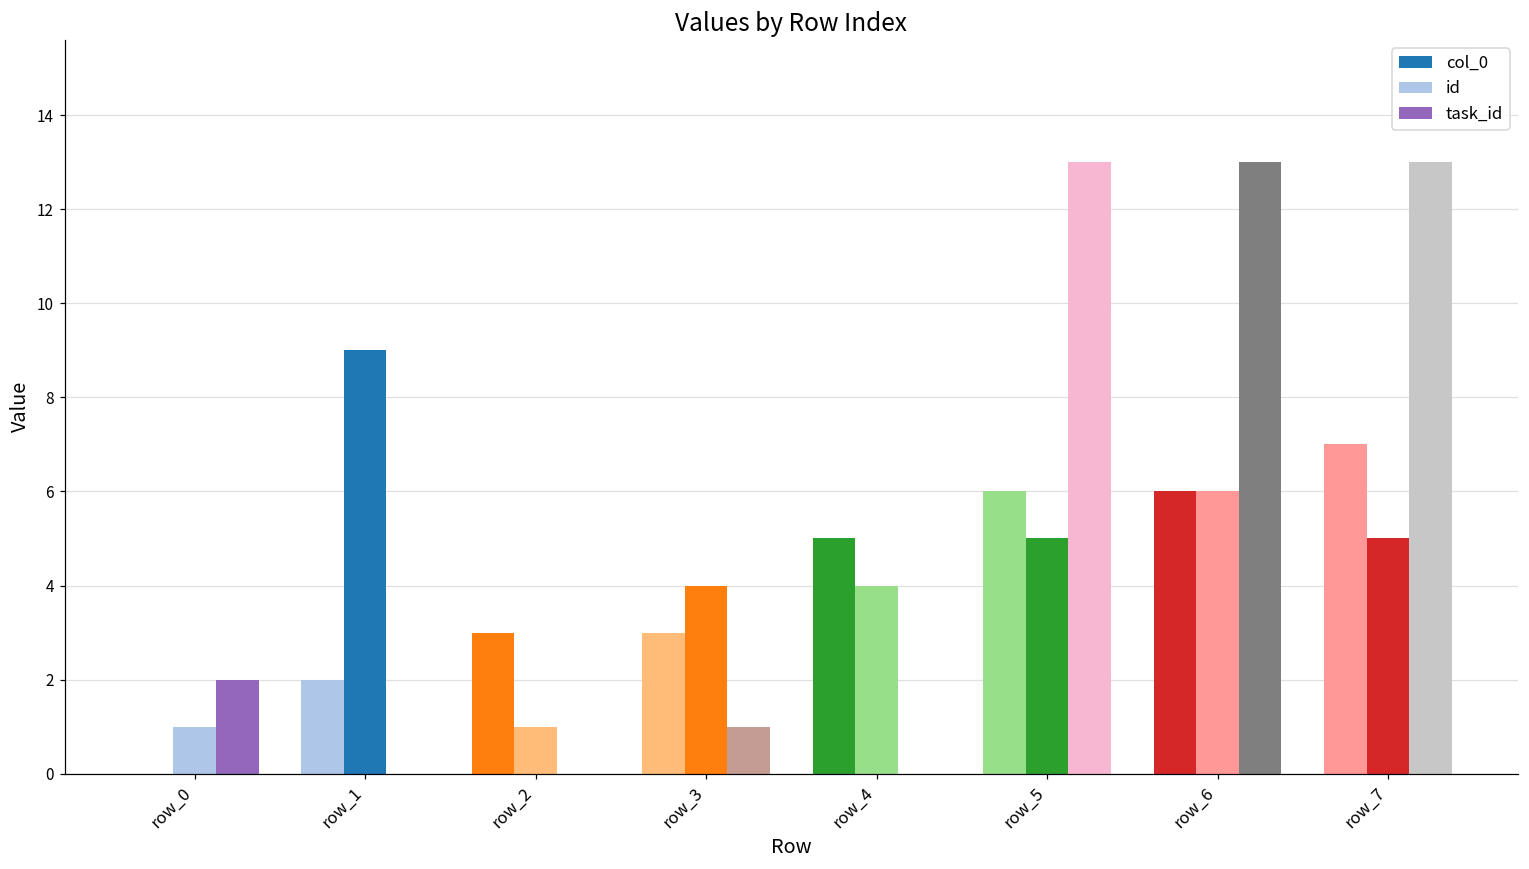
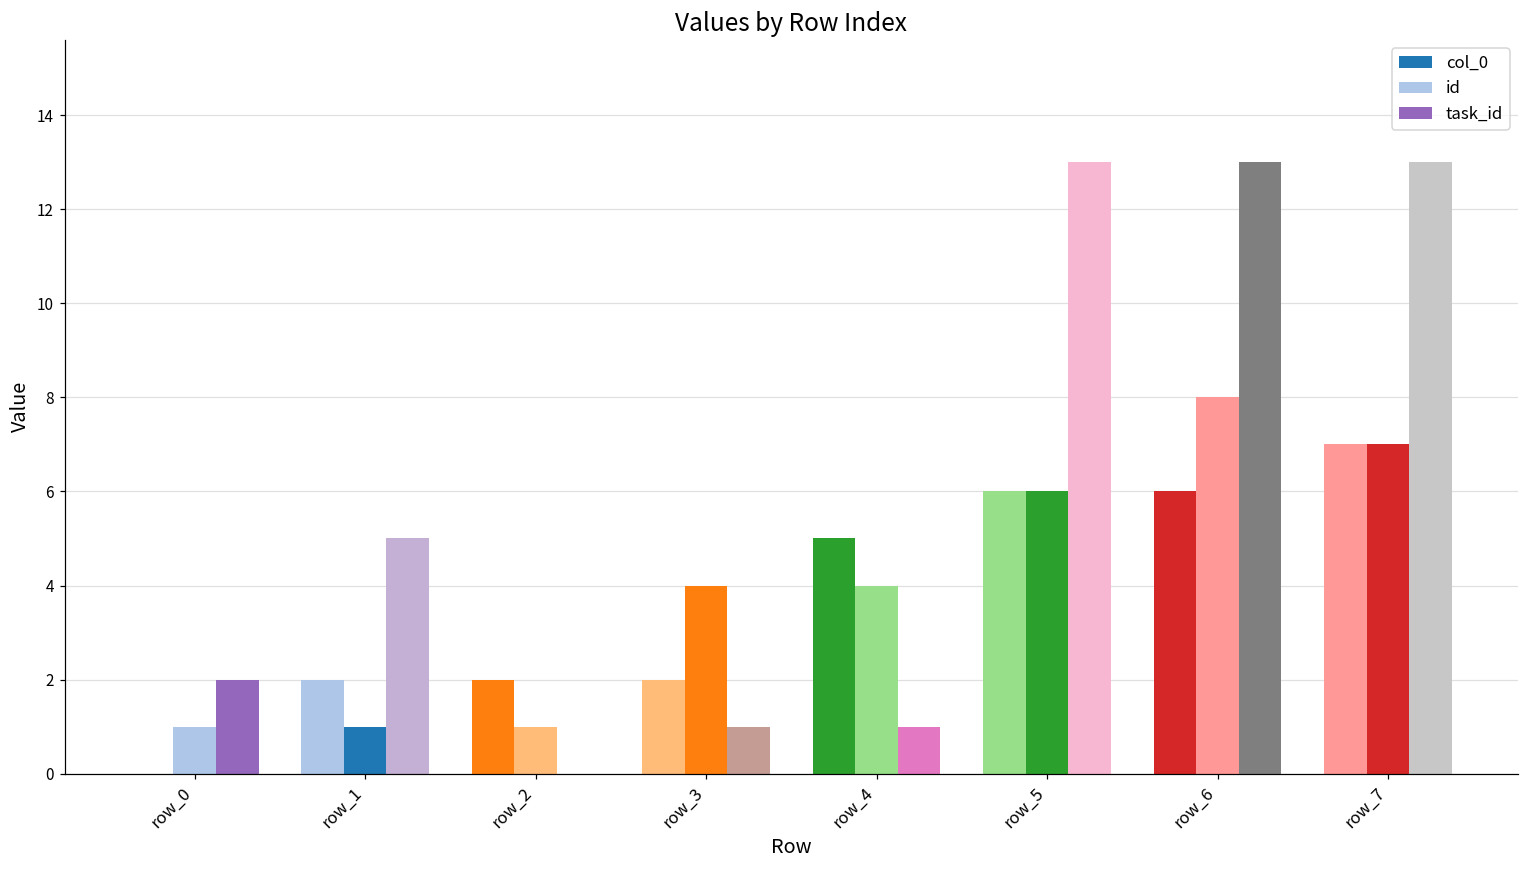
  {
    "col_0": {
      "row_0": 0,
      "row_1": 2,
-     "row_2": 3,
-     "row_3": 3,
+     "row_2": 2,
+     "row_3": 2,
      "row_4": 5,
      "row_5": 6,
      "row_6": 6,
      "row_7": 7
    },
    "id": {
      "row_0": 1,
-     "row_1": 9,
+     "row_1": 1,
      "row_2": 1,
      "row_3": 4,
      "row_4": 4,
-     "row_5": 5,
-     "row_6": 6,
-     "row_7": 5
+     "row_5": 6,
+     "row_6": 8,
+     "row_7": 7
    },
    "task_id": {
      "row_0": 2,
-     "row_1": 0,
+     "row_1": 5,
      "row_2": 0,
      "row_3": 1,
-     "row_4": 0,
+     "row_4": 1,
      "row_5": 13,
      "row_6": 13,
      "row_7": 13
    }
  }
